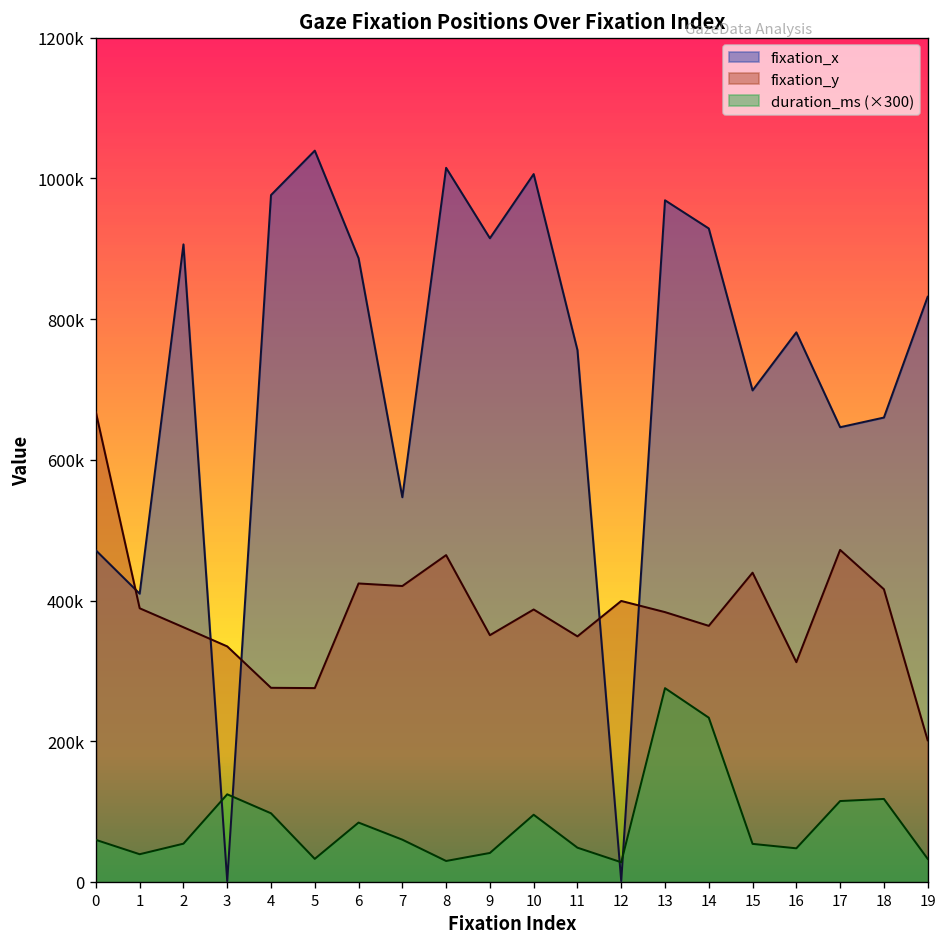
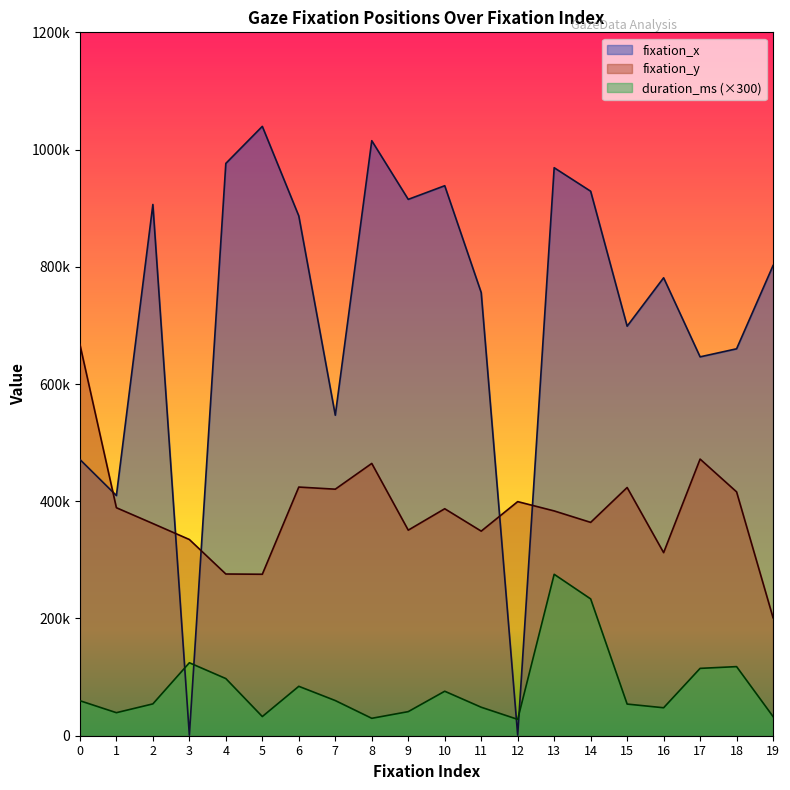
  {
    "fixation_x": {
      "0": 470000,
      "1": 410000,
      "2": 910000,
      "3": 0,
      "4": 980000,
      "5": 1040000,
      "6": 890000,
      "7": 550000,
      "8": 1020000,
      "9": 920000,
-     "10": 1010000,
+     "10": 940000,
      "11": 760000,
      "12": 0,
      "13": 970000,
      "14": 930000,
      "15": 700000,
      "16": 780000,
      "17": 650000,
      "18": 660000,
-     "19": 830000
+     "19": 800000
    },
    "fixation_y": {
      "0": 670000,
      "1": 390000,
      "2": 360000,
      "3": 330000,
      "4": 280000,
      "5": 280000,
      "6": 420000,
      "7": 420000,
      "8": 460000,
      "9": 350000,
      "10": 390000,
      "11": 350000,
      "12": 400000,
      "13": 380000,
      "14": 360000,
-     "15": 440000,
+     "15": 420000,
      "16": 310000,
      "17": 470000,
      "18": 420000,
      "19": 200000
    },
    "duration_ms (×300)": {
      "0": 60000,
      "1": 40000,
      "2": 50000,
      "3": 120000,
      "4": 100000,
      "5": 30000,
      "6": 80000,
      "7": 60000,
      "8": 30000,
      "9": 40000,
-     "10": 100000,
+     "10": 80000,
      "11": 50000,
      "12": 30000,
      "13": 280000,
      "14": 230000,
      "15": 50000,
      "16": 50000,
      "17": 110000,
      "18": 120000,
      "19": 30000
    }
  }
